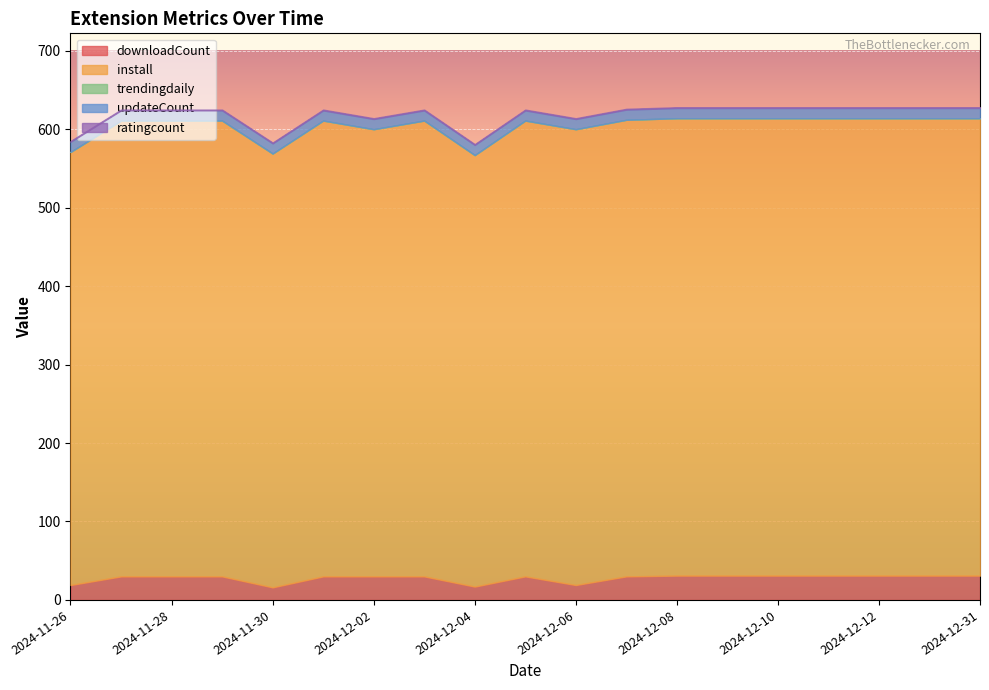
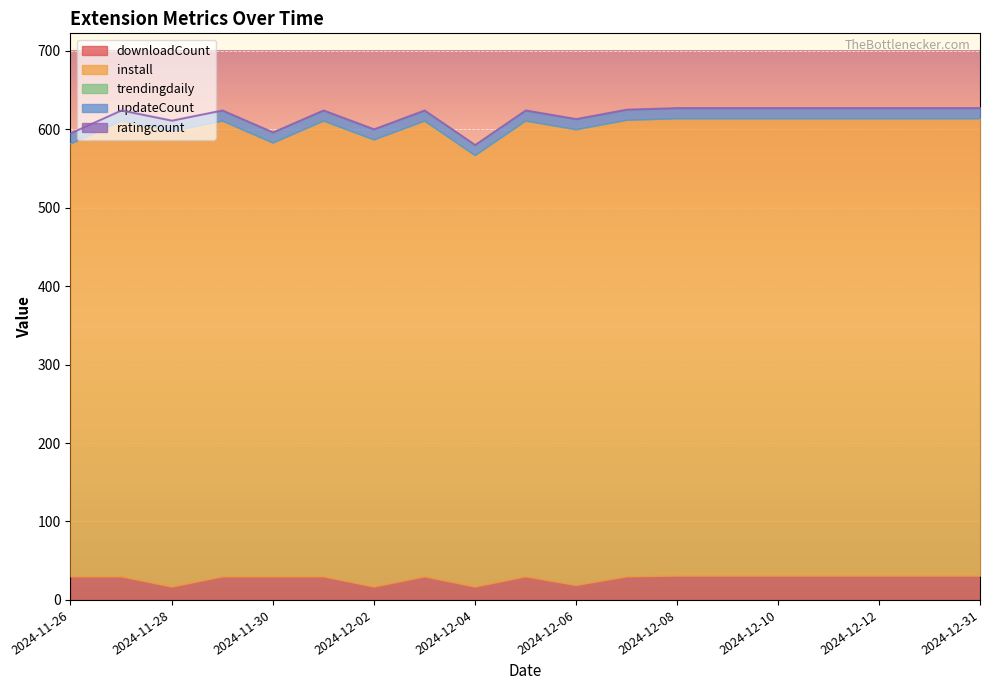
  {
    "downloadCount": {
-     "2024-11-26": 20,
-     "2024-11-28": 30,
-     "2024-11-30": 20,
-     "2024-12-02": 30,
+     "2024-11-26": 30,
+     "2024-11-28": 20,
+     "2024-11-30": 30,
+     "2024-12-02": 20,
      "2024-12-04": 20,
      "2024-12-06": 20,
      "2024-12-08": 30,
      "2024-12-10": 30,
      "2024-12-12": 30,
      "2024-12-31": 30
    }
  }
